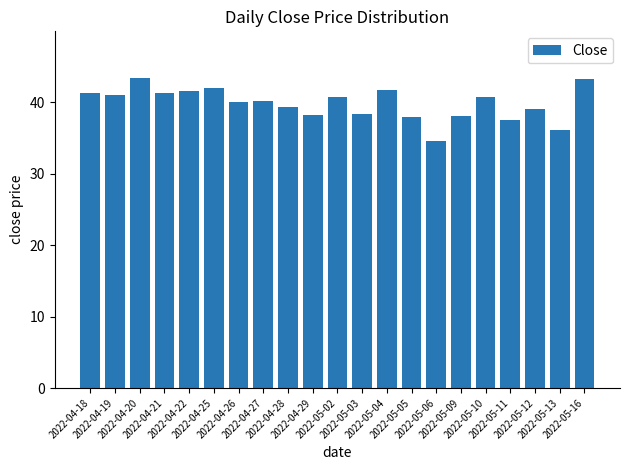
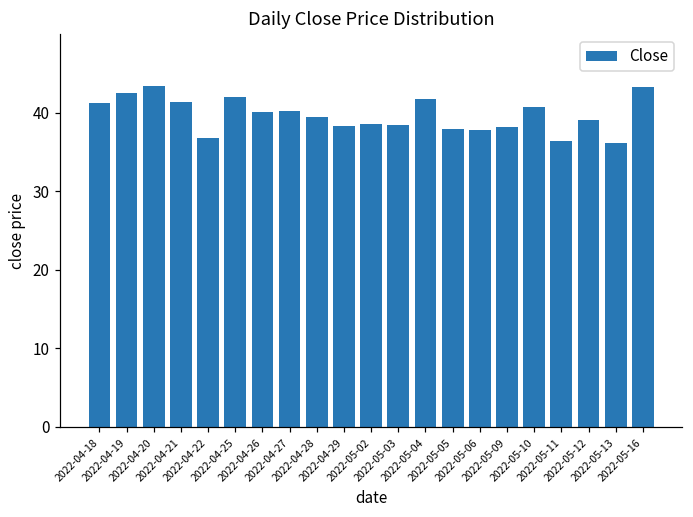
  {
    "2022-04-18": 41,
-   "2022-04-19": 41,
+   "2022-04-19": 43,
    "2022-04-20": 43,
    "2022-04-21": 41,
-   "2022-04-22": 42,
+   "2022-04-22": 37,
    "2022-04-25": 42,
    "2022-04-26": 40,
    "2022-04-27": 40,
    "2022-04-28": 39,
    "2022-04-29": 38,
-   "2022-05-02": 41,
+   "2022-05-02": 39,
    "2022-05-03": 38,
    "2022-05-04": 42,
    "2022-05-05": 38,
-   "2022-05-06": 35,
+   "2022-05-06": 38,
    "2022-05-09": 38,
    "2022-05-10": 41,
-   "2022-05-11": 38,
+   "2022-05-11": 36,
    "2022-05-12": 39,
    "2022-05-13": 36,
    "2022-05-16": 43
  }
